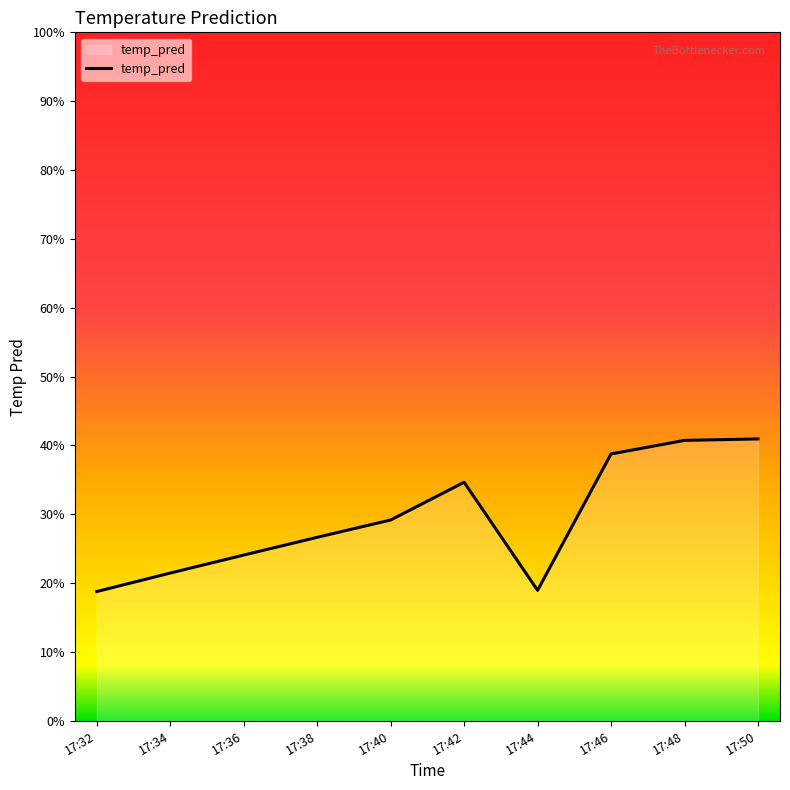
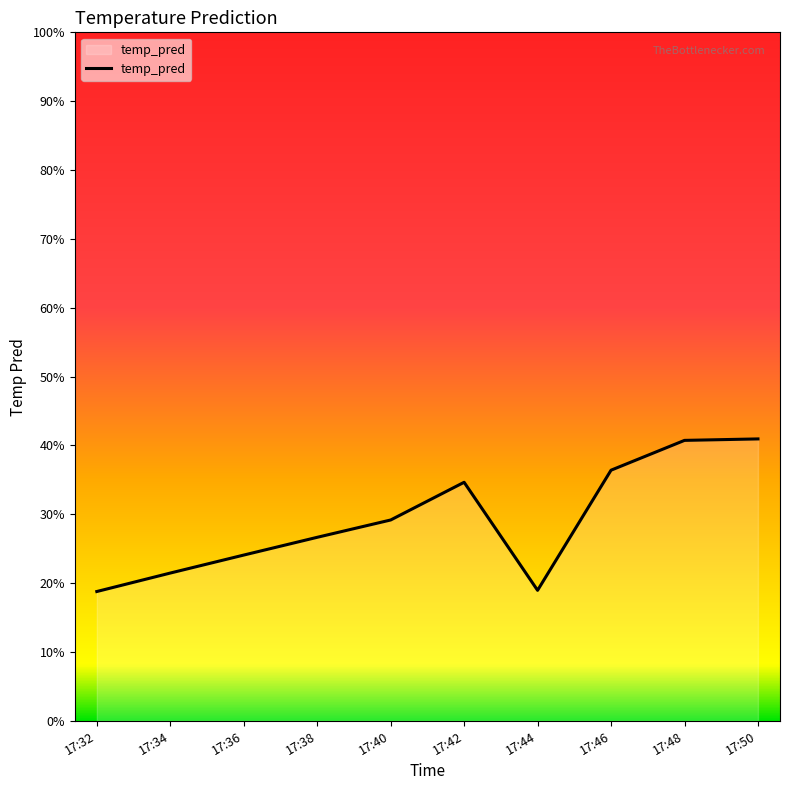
  {
    "17:32": "19%",
    "17:34": "21%",
    "17:36": "24%",
    "17:38": "27%",
    "17:40": "29%",
    "17:42": "35%",
    "17:44": "19%",
-   "17:46": "39%",
+   "17:46": "36%",
    "17:48": "41%",
    "17:50": "41%"
  }
